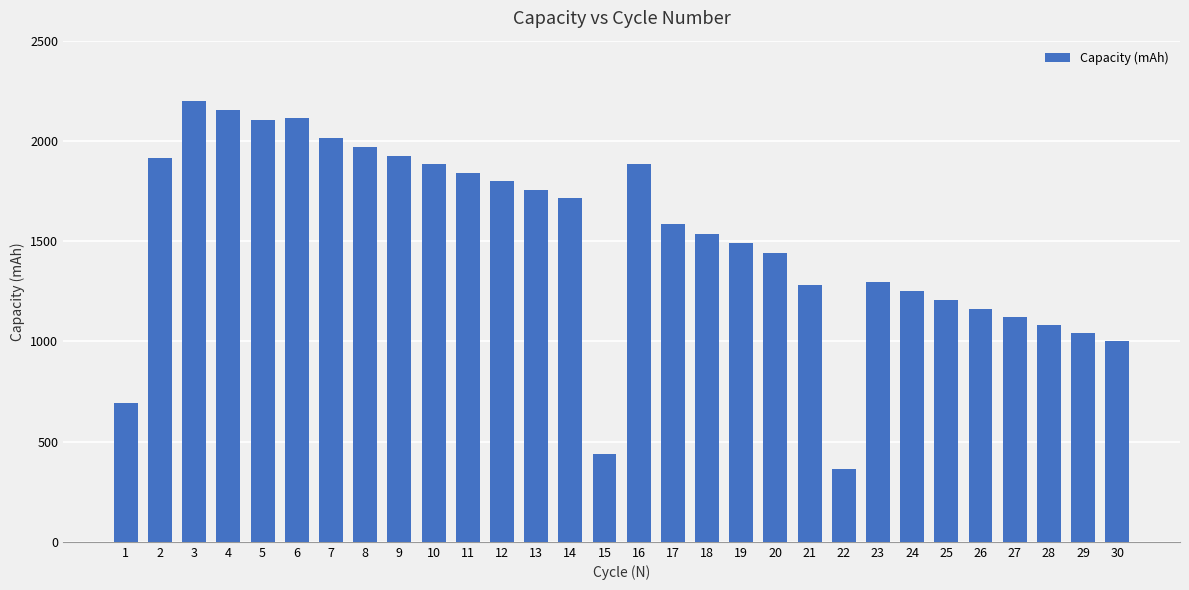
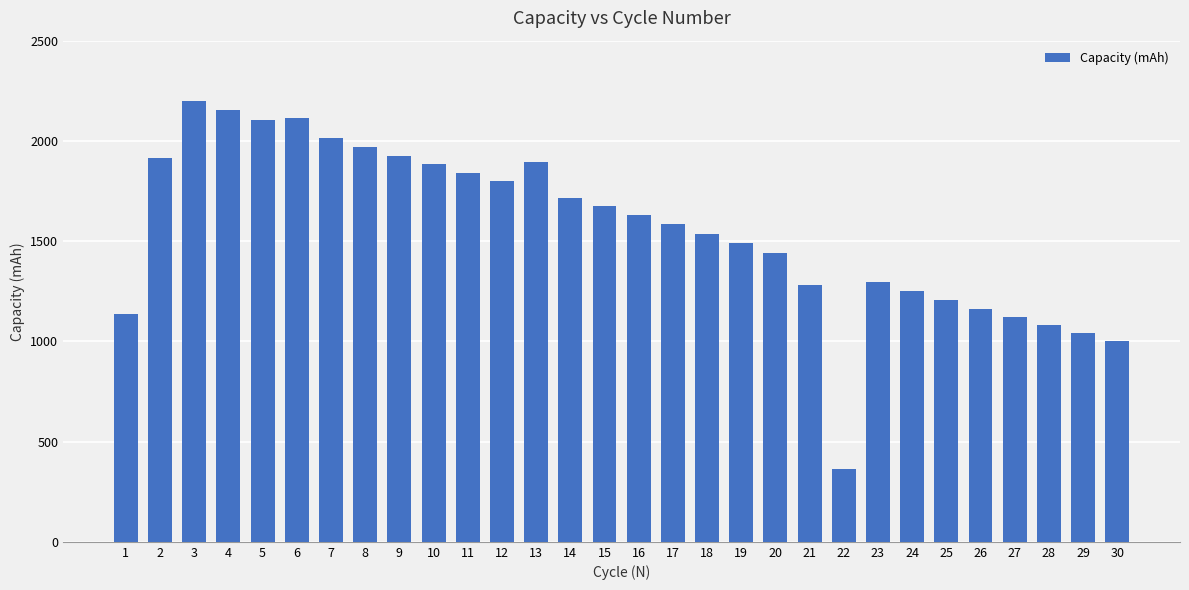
  {
-   "1": 690,
+   "1": 1130,
    "2": 1920,
    "3": 2200,
    "4": 2150,
    "5": 2110,
    "6": 2120,
    "7": 2020,
    "8": 1970,
    "9": 1930,
    "10": 1880,
    "11": 1840,
    "12": 1800,
-   "13": 1760,
+   "13": 1890,
    "14": 1710,
-   "15": 440,
-   "16": 1890,
+   "15": 1670,
+   "16": 1630,
    "17": 1580,
    "18": 1540,
    "19": 1490,
    "20": 1440,
    "21": 1280,
    "22": 360,
    "23": 1290,
    "24": 1250,
    "25": 1200,
    "26": 1160,
    "27": 1120,
    "28": 1080,
    "29": 1040,
    "30": 1000
  }
